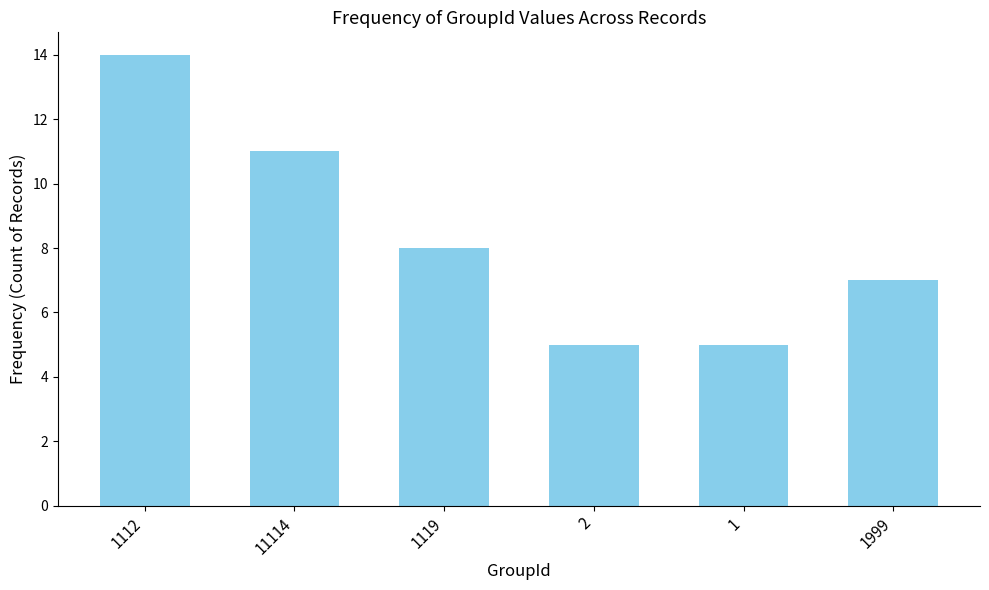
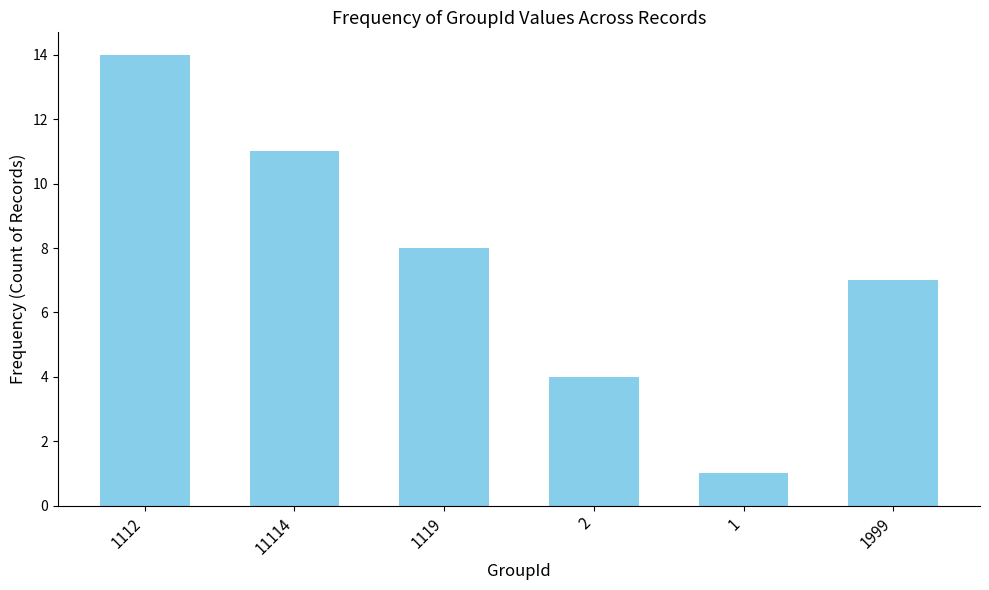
  {
    "1112": 14,
    "11114": 11,
    "1119": 8,
-   "2": 5,
-   "1": 5,
+   "2": 4,
+   "1": 1,
    "1999": 7
  }
